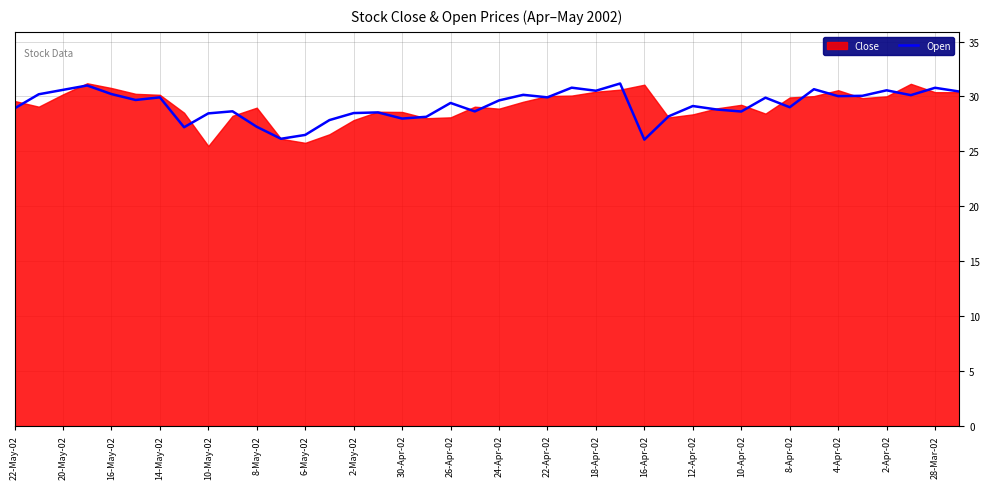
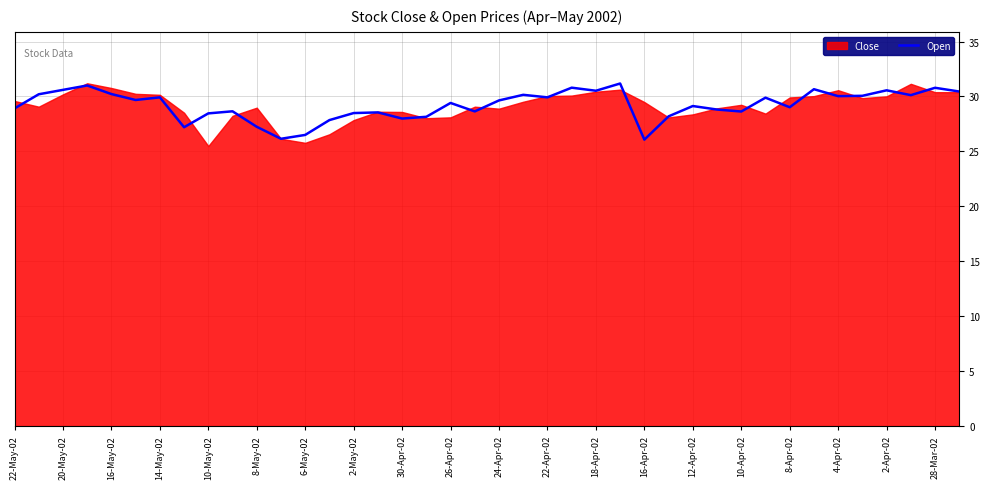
  {
    "Open": {
      "22-May-02": 28.9,
      "20-May-02": 30.6,
      "16-May-02": 30.2,
      "10-May-02": 28.5,
      "8-May-02": 27.2,
      "6-May-02": 26.5,
      "2-May-02": 28.5,
      "30-Apr-02": 28.0,
      "26-Apr-02": 29.4,
      "24-Apr-02": 29.6,
      "16-Apr-02": 26.1,
      "12-Apr-02": 29.1,
      "10-Apr-02": 28.6,
      "8-Apr-02": 29.0,
      "4-Apr-02": 30.0,
      "2-Apr-02": 30.6,
      "28-Mar-02": 30.8
    },
    "Close": {
      "22-May-02": 29.6,
      "20-May-02": 30.2,
      "16-May-02": 30.8,
      "10-May-02": 25.5,
      "8-May-02": 29.0,
      "6-May-02": 25.8,
      "2-May-02": 27.9,
      "30-Apr-02": 28.6,
      "26-Apr-02": 28.1,
      "24-Apr-02": 28.9,
-     "16-Apr-02": 31.1,
+     "16-Apr-02": 29.5,
      "12-Apr-02": 28.4,
      "10-Apr-02": 29.2,
      "8-Apr-02": 29.9,
      "4-Apr-02": 30.6,
      "2-Apr-02": 30.0,
      "28-Mar-02": 30.4
    }
  }
